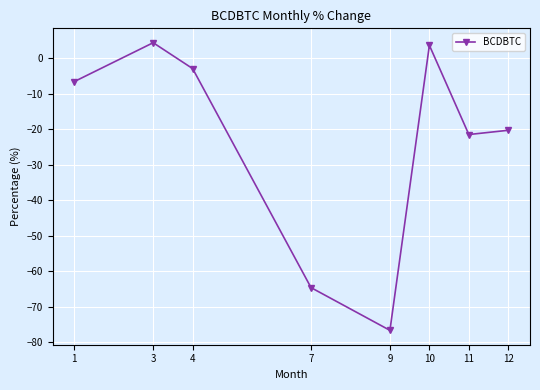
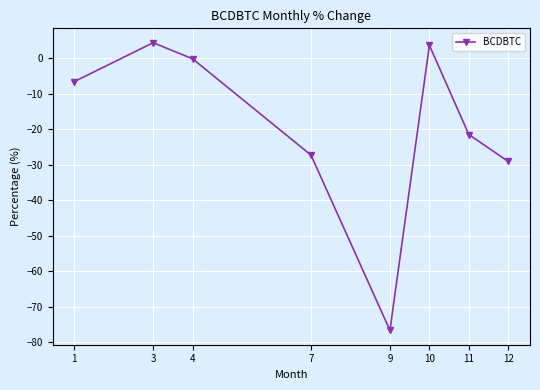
  {
    "1": -7,
    "3": 4,
-   "4": -3,
-   "7": -65,
+   "4": 0,
+   "7": -27,
    "9": -77,
    "10": 4,
    "11": -22,
-   "12": -20
+   "12": -29
  }
